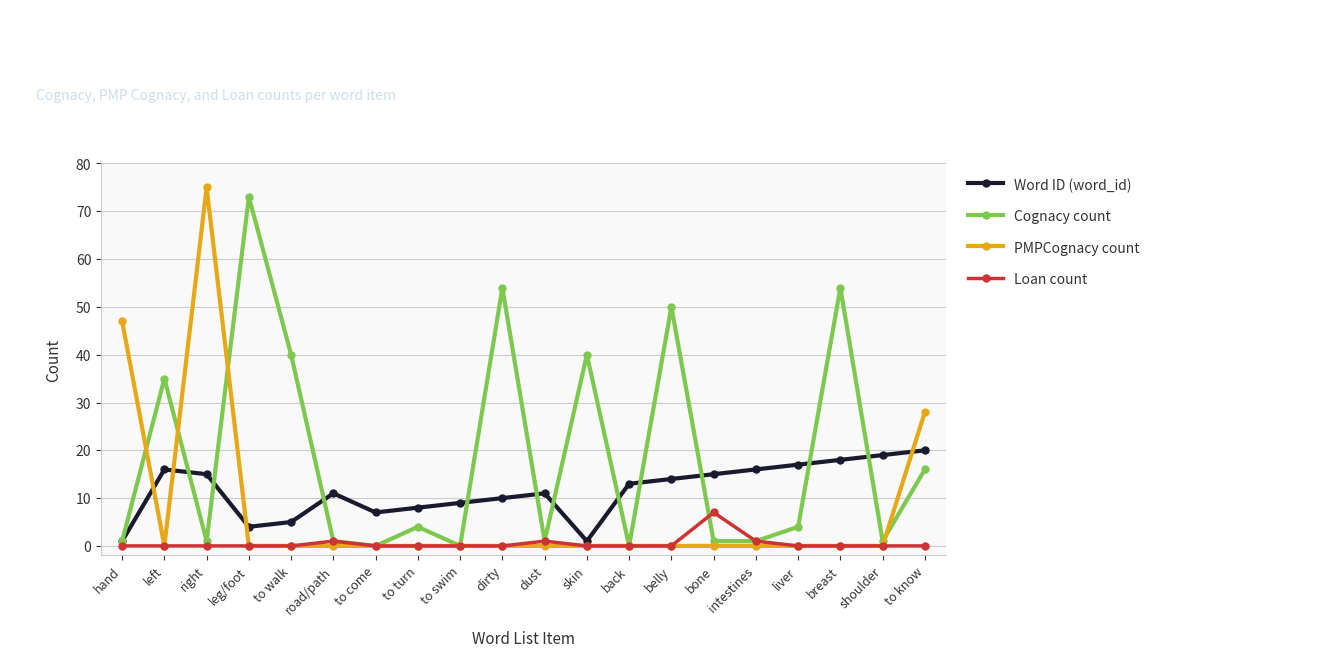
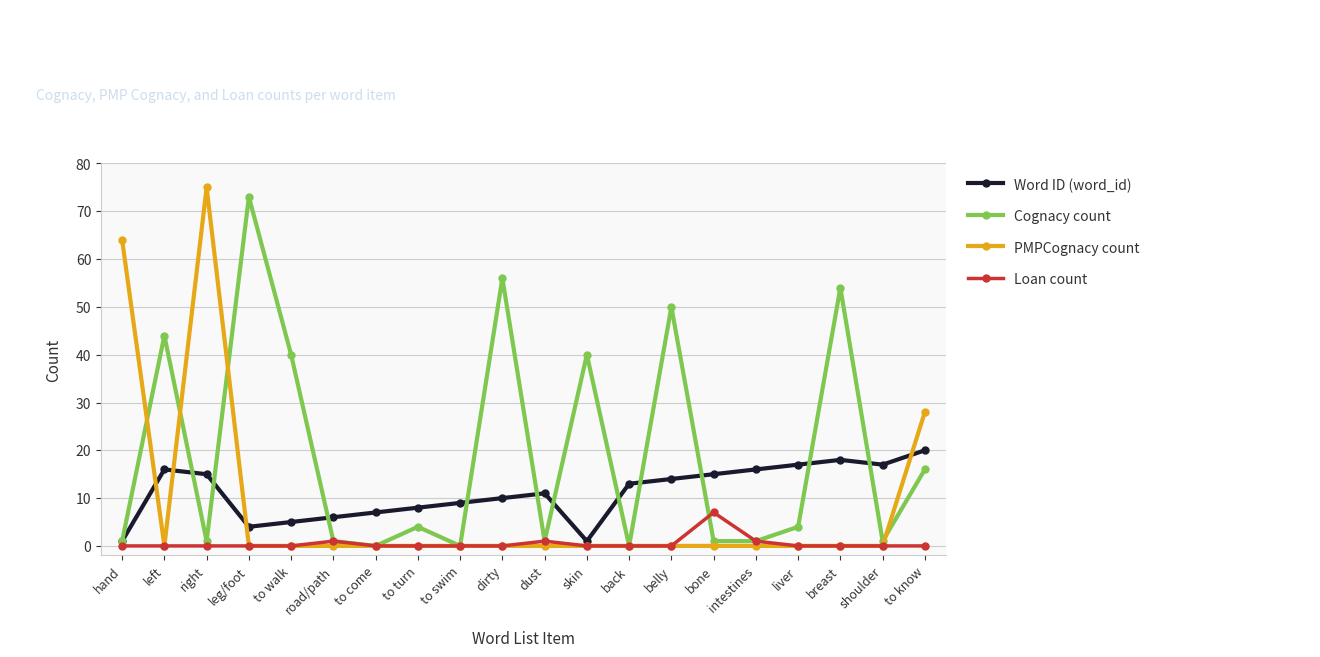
  {
    "Word ID (word_id)": {
      "left": 16,
      "right": 15,
      "leg/foot": 4,
      "to walk": 5,
-     "road/path": 11,
+     "road/path": 6,
      "to come": 7,
      "to turn": 8,
      "to swim": 9,
      "dirty": 10,
      "dust": 11,
      "skin": 1,
      "back": 13,
      "belly": 14,
      "bone": 15,
      "intestines": 16,
      "liver": 17,
      "breast": 18,
-     "shoulder": 19,
+     "shoulder": 17,
      "to know": 20
    },
    "Cognacy count": {
-     "left": 35,
+     "left": 44,
      "right": 1,
      "leg/foot": 73,
      "to walk": 40,
      "to turn": 4,
-     "dirty": 54,
+     "dirty": 56,
      "skin": 40,
      "belly": 50,
      "bone": 1,
      "liver": 4,
      "breast": 54,
      "shoulder": 1,
      "to know": 16
    },
    "PMPCognacy count": {
-     "hand": 47,
+     "hand": 64,
      "right": 75,
      "road/path": 0,
      "dust": 0,
      "bone": 0,
      "intestines": 0,
      "to know": 28
    },
    "Loan count": {
      "hand": 0,
      "right": 0,
      "bone": 7,
      "to know": 0
    }
  }
